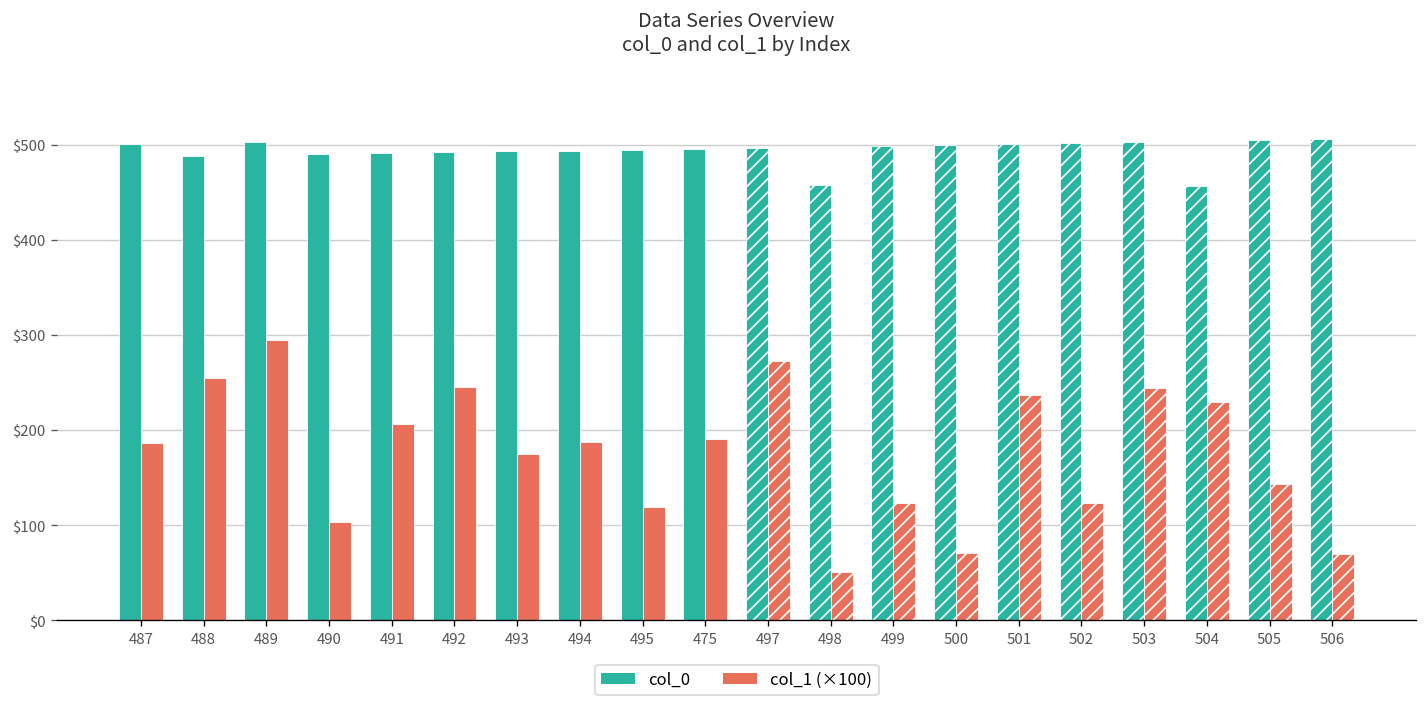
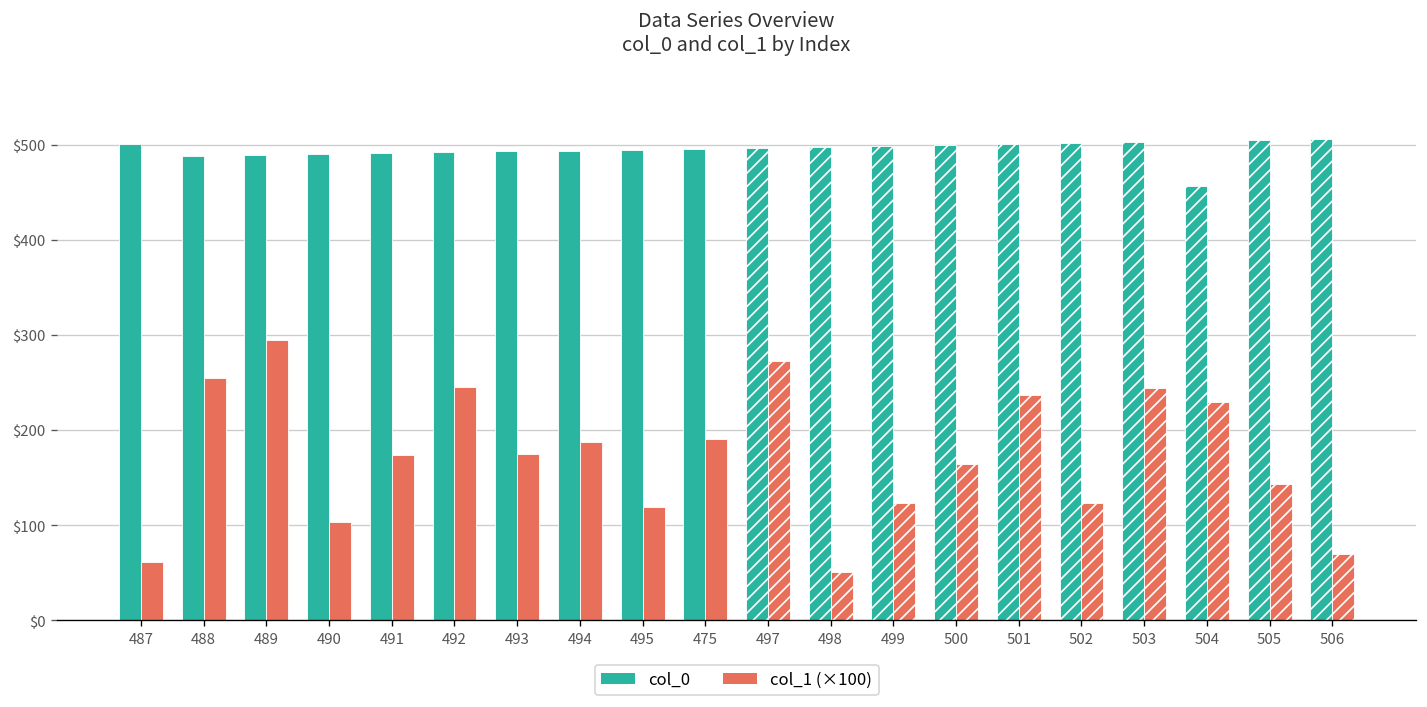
  {
    "col_0": {
      "487": "$500",
      "488": "$490",
-     "489": "$500",
+     "489": "$490",
      "490": "$490",
      "491": "$490",
      "492": "$490",
      "493": "$490",
      "494": "$490",
      "495": "$500",
      "475": "$500",
      "497": "$500",
-     "498": "$460",
+     "498": "$500",
      "499": "$500",
      "500": "$500",
      "501": "$500",
      "502": "$500",
      "503": "$500",
      "504": "$460",
      "505": "$510",
      "506": "$510"
    },
    "col_1 (×100)": {
-     "487": "$190",
+     "487": "$60",
      "488": "$250",
      "489": "$290",
      "490": "$100",
-     "491": "$210",
+     "491": "$170",
      "492": "$250",
      "493": "$170",
      "494": "$190",
      "495": "$120",
      "475": "$190",
      "497": "$270",
      "498": "$50",
      "499": "$120",
-     "500": "$70",
+     "500": "$160",
      "501": "$240",
      "502": "$120",
      "503": "$240",
      "504": "$230",
      "505": "$140",
      "506": "$70"
    }
  }
